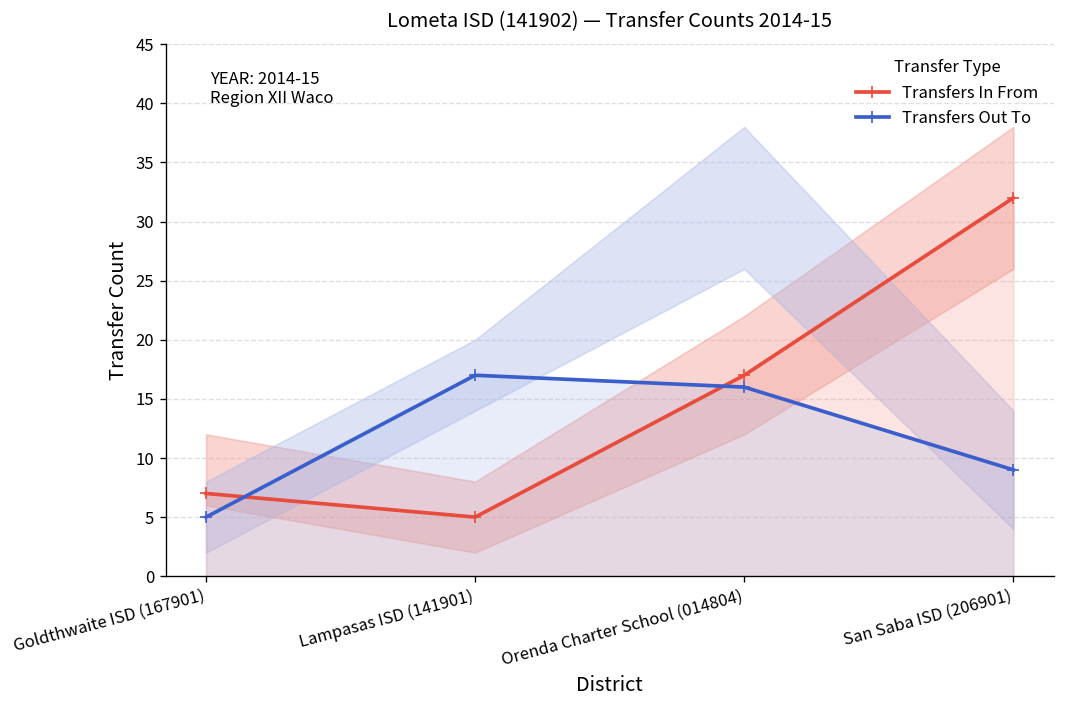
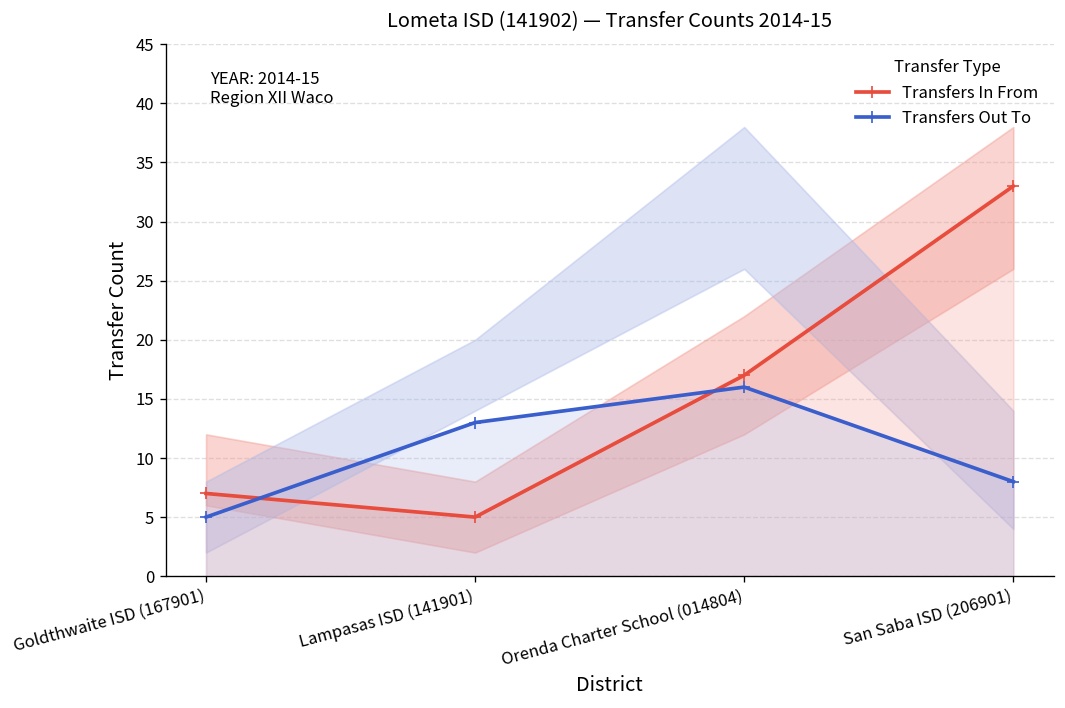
  {
    "Transfers In From": {
      "Goldthwaite ISD (167901)": 7,
      "Lampasas ISD (141901)": 5,
      "Orenda Charter School (014804)": 17,
-     "San Saba ISD (206901)": 32
+     "San Saba ISD (206901)": 33
    },
    "Transfers Out To": {
      "Goldthwaite ISD (167901)": 5,
-     "Lampasas ISD (141901)": 17,
+     "Lampasas ISD (141901)": 13,
      "Orenda Charter School (014804)": 16,
-     "San Saba ISD (206901)": 9
+     "San Saba ISD (206901)": 8
    }
  }
